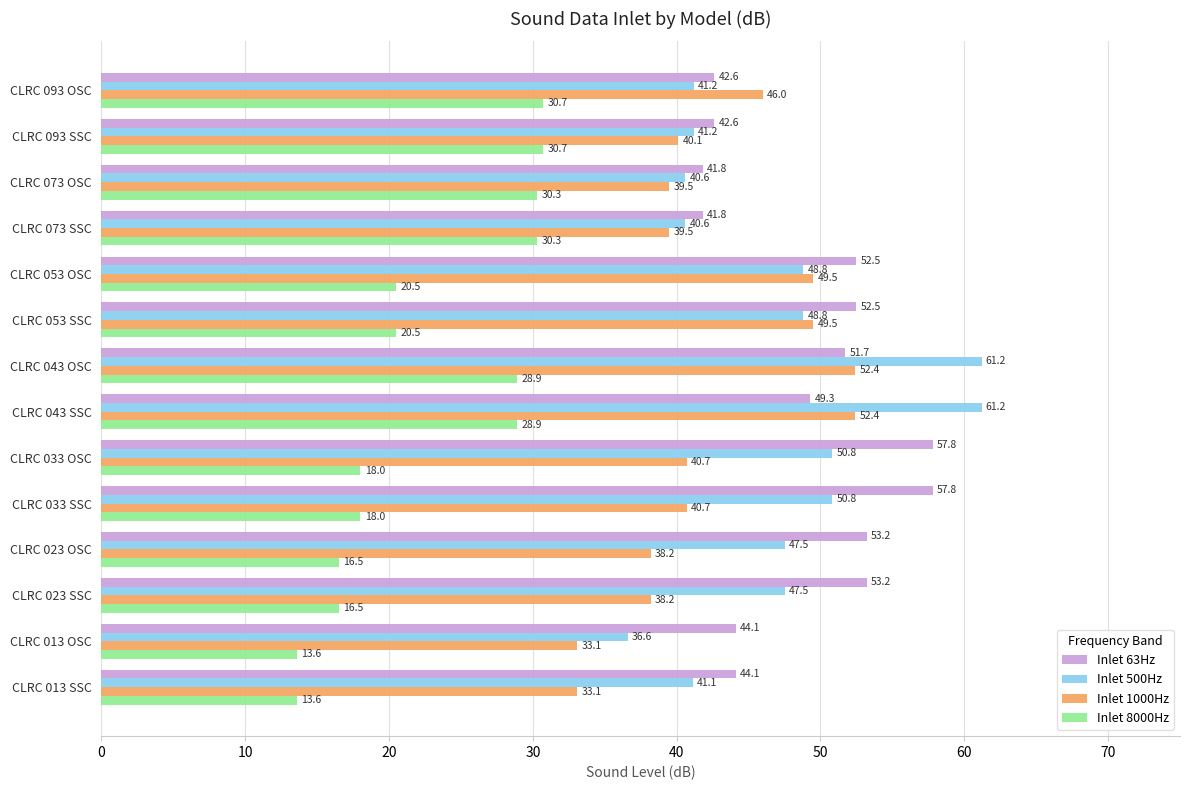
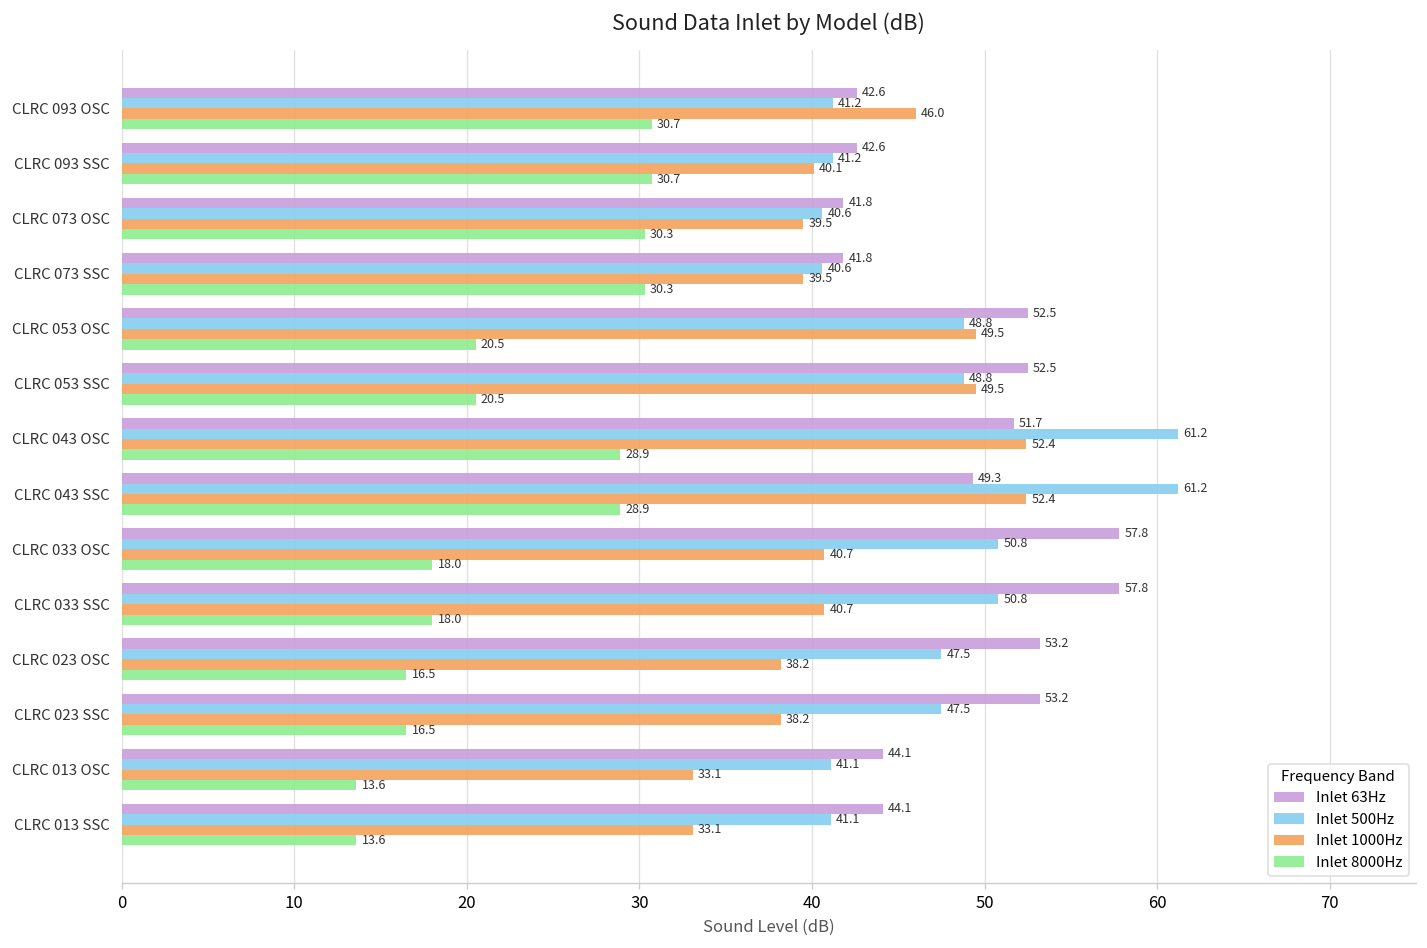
  {
    "Inlet 63Hz": {
      "CLRC 093 OSC": 42.6,
      "CLRC 093 SSC": 42.6,
      "CLRC 073 OSC": 41.8,
      "CLRC 073 SSC": 41.8,
      "CLRC 053 OSC": 52.5,
      "CLRC 053 SSC": 52.5,
      "CLRC 043 OSC": 51.7,
      "CLRC 043 SSC": 49.3,
      "CLRC 033 OSC": 57.8,
      "CLRC 033 SSC": 57.8,
      "CLRC 023 OSC": 53.2,
      "CLRC 023 SSC": 53.2,
      "CLRC 013 OSC": 44.1,
      "CLRC 013 SSC": 44.1
    },
    "Inlet 500Hz": {
      "CLRC 093 OSC": 41.2,
      "CLRC 093 SSC": 41.2,
      "CLRC 073 OSC": 40.6,
      "CLRC 073 SSC": 40.6,
      "CLRC 053 OSC": 48.8,
      "CLRC 053 SSC": 48.8,
      "CLRC 043 OSC": 61.2,
      "CLRC 043 SSC": 61.2,
      "CLRC 033 OSC": 50.8,
      "CLRC 033 SSC": 50.8,
      "CLRC 023 OSC": 47.5,
      "CLRC 023 SSC": 47.5,
-     "CLRC 013 OSC": 36.6,
+     "CLRC 013 OSC": 41.1,
      "CLRC 013 SSC": 41.1
    },
    "Inlet 1000Hz": {
      "CLRC 093 OSC": 46.0,
      "CLRC 093 SSC": 40.1,
      "CLRC 073 OSC": 39.5,
      "CLRC 073 SSC": 39.5,
      "CLRC 053 OSC": 49.5,
      "CLRC 053 SSC": 49.5,
      "CLRC 043 OSC": 52.4,
      "CLRC 043 SSC": 52.4,
      "CLRC 033 OSC": 40.7,
      "CLRC 033 SSC": 40.7,
      "CLRC 023 OSC": 38.2,
      "CLRC 023 SSC": 38.2,
      "CLRC 013 OSC": 33.1,
      "CLRC 013 SSC": 33.1
    },
    "Inlet 8000Hz": {
      "CLRC 093 OSC": 30.7,
      "CLRC 093 SSC": 30.7,
      "CLRC 073 OSC": 30.3,
      "CLRC 073 SSC": 30.3,
      "CLRC 053 OSC": 20.5,
      "CLRC 053 SSC": 20.5,
      "CLRC 043 OSC": 28.9,
      "CLRC 043 SSC": 28.9,
      "CLRC 033 OSC": 18.0,
      "CLRC 033 SSC": 18.0,
      "CLRC 023 OSC": 16.5,
      "CLRC 023 SSC": 16.5,
      "CLRC 013 OSC": 13.6,
      "CLRC 013 SSC": 13.6
    }
  }
